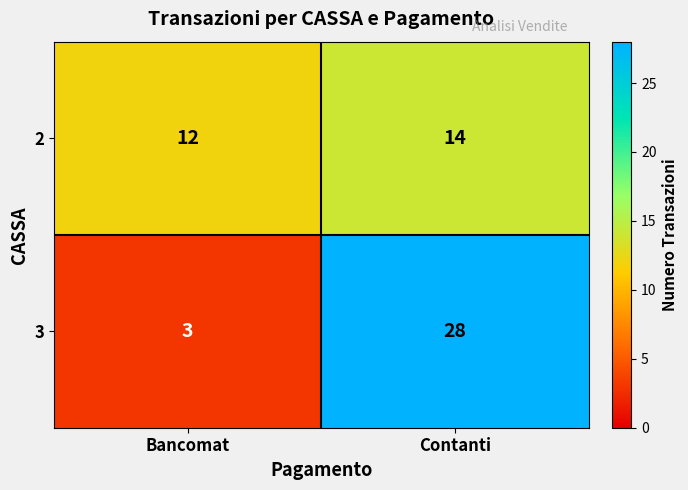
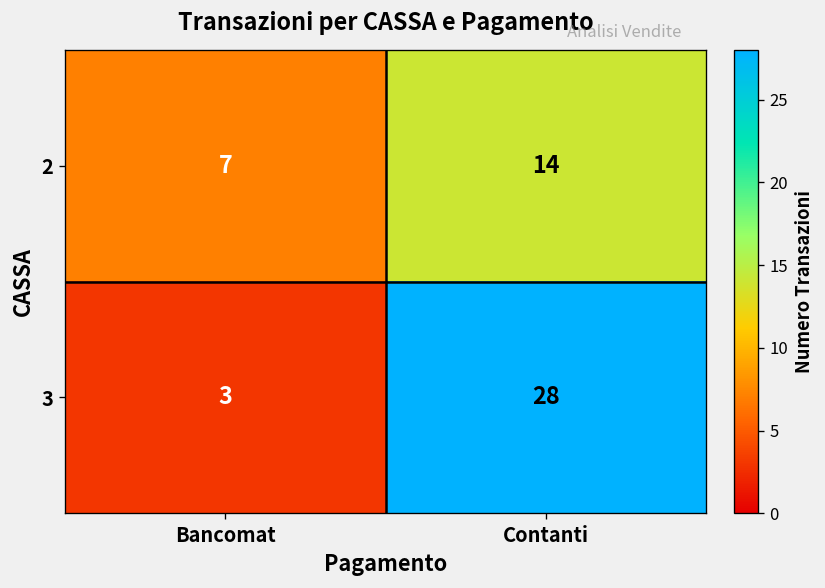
  {
    "2": {
-     "Bancomat": 12,
+     "Bancomat": 7,
      "Contanti": 14
    },
    "3": {
      "Bancomat": 3,
      "Contanti": 28
    }
  }
